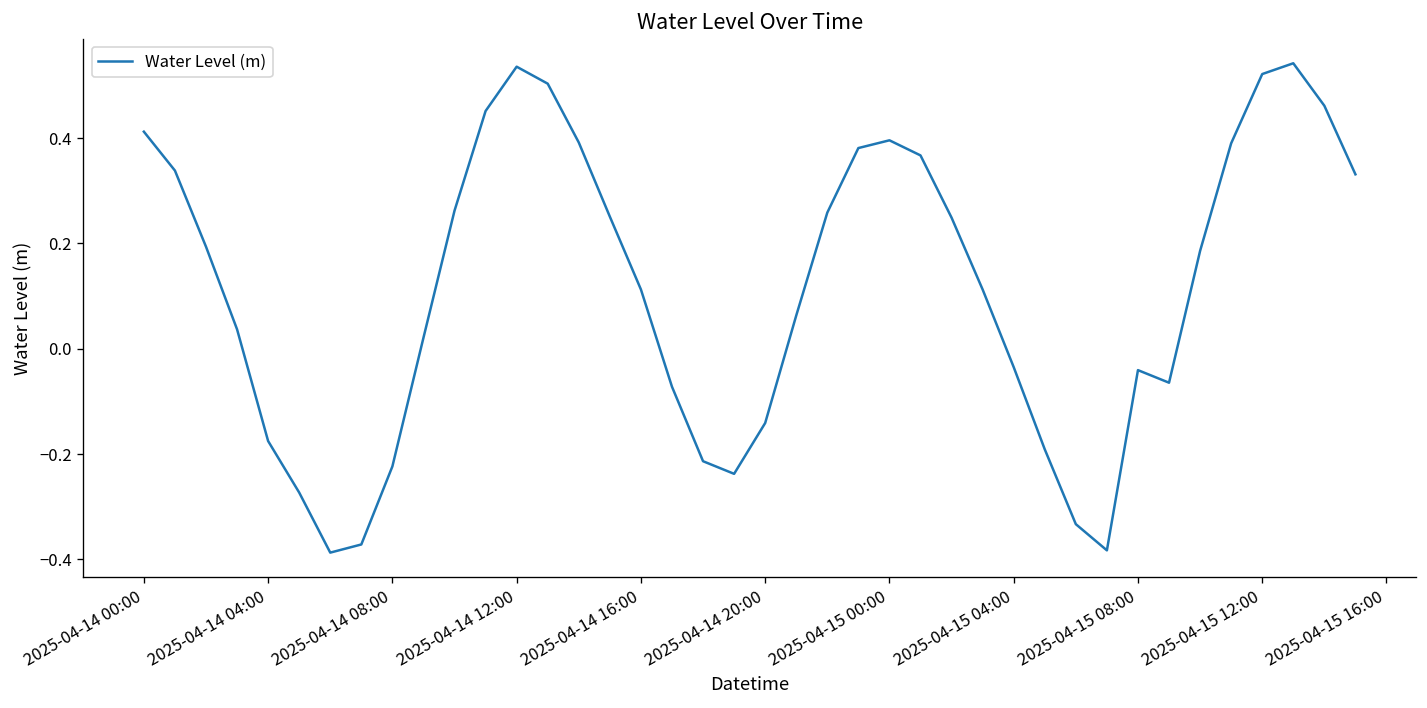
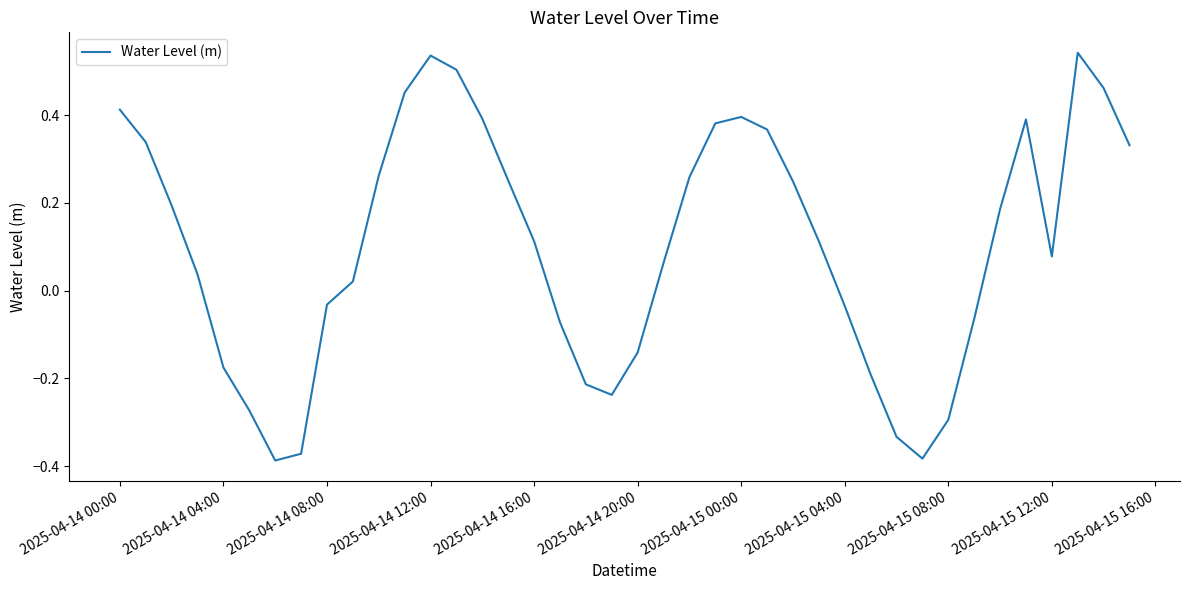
  {
    "2025-04-14 00:00": 0.41,
    "2025-04-14 04:00": -0.18,
-   "2025-04-14 08:00": -0.22,
+   "2025-04-14 08:00": -0.03,
    "2025-04-14 12:00": 0.54,
    "2025-04-14 16:00": 0.11,
    "2025-04-14 20:00": -0.14,
    "2025-04-15 00:00": 0.40,
    "2025-04-15 04:00": -0.03,
-   "2025-04-15 08:00": -0.04,
-   "2025-04-15 12:00": 0.52
+   "2025-04-15 08:00": -0.29,
+   "2025-04-15 12:00": 0.08
  }
